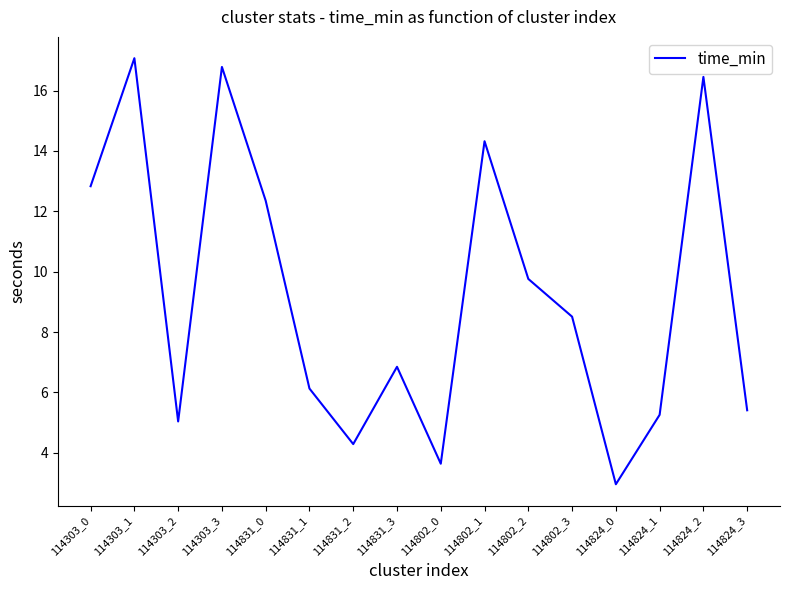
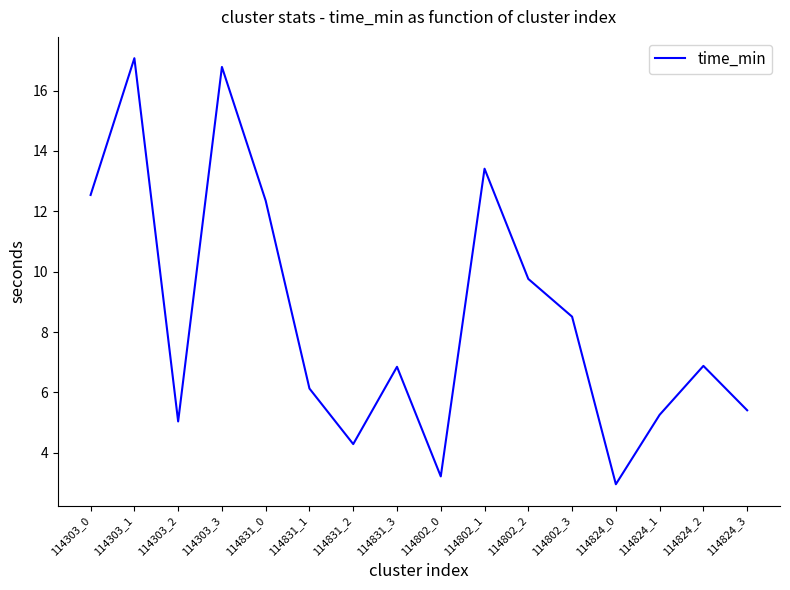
  {
-   "114303_0": 12.8,
+   "114303_0": 12.5,
    "114303_1": 17.1,
    "114303_2": 5.0,
    "114303_3": 16.8,
    "114831_0": 12.4,
    "114831_1": 6.1,
    "114831_2": 4.3,
    "114831_3": 6.9,
-   "114802_0": 3.6,
-   "114802_1": 14.3,
+   "114802_0": 3.2,
+   "114802_1": 13.4,
    "114802_2": 9.8,
    "114802_3": 8.5,
    "114824_0": 3.0,
    "114824_1": 5.3,
-   "114824_2": 16.5,
+   "114824_2": 6.9,
    "114824_3": 5.4
  }
